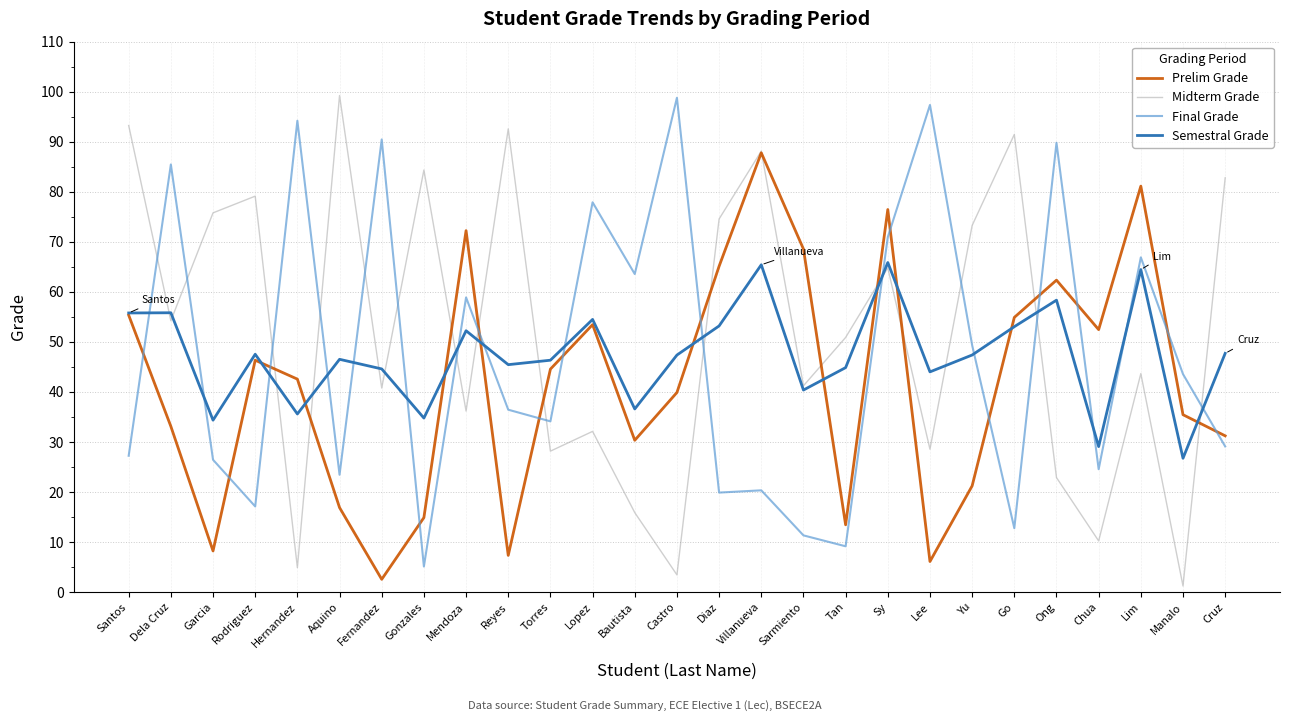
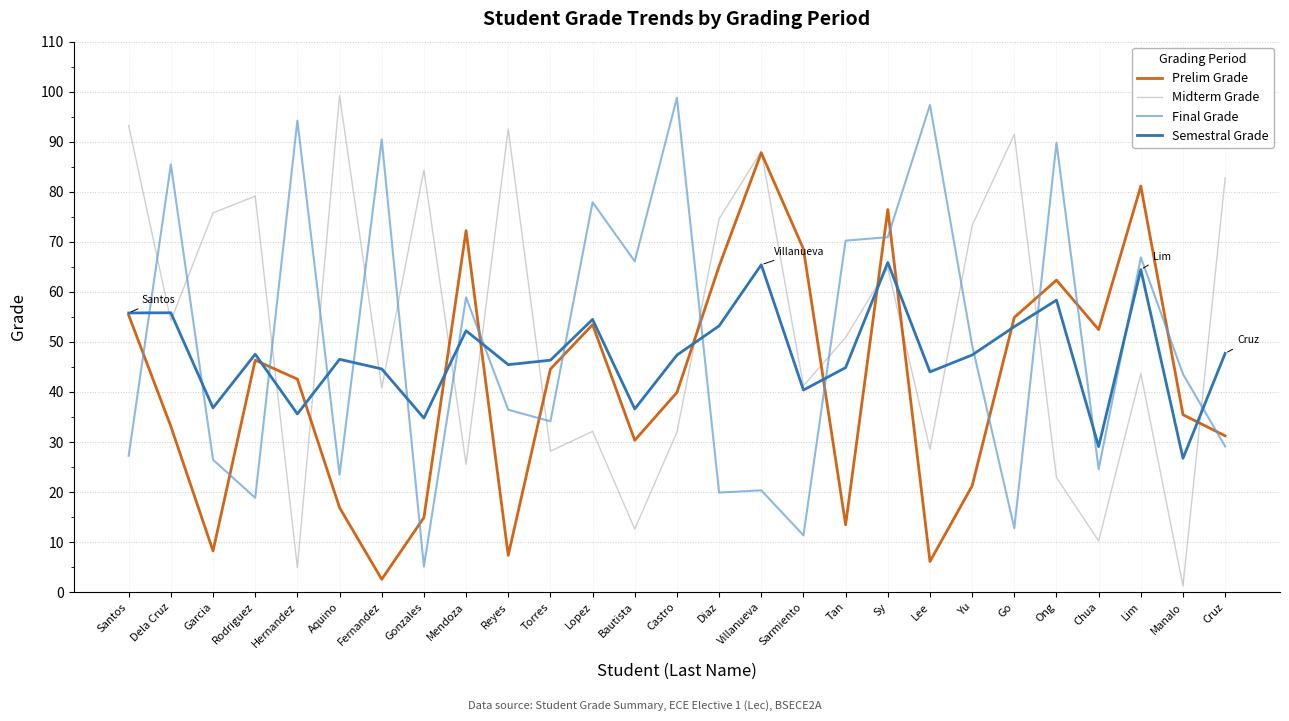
  {
    "Prelim Grade": {
      "Dela Cruz": 33,
      "Garcia": 8,
      "Rodriguez": 46,
      "Hernandez": 43,
      "Aquino": 17,
      "Fernandez": 3,
      "Gonzales": 15,
      "Mendoza": 72,
      "Reyes": 7,
      "Torres": 45,
      "Lopez": 53,
      "Bautista": 30,
      "Castro": 40,
      "Diaz": 65,
      "Sarmiento": 69,
      "Tan": 13,
      "Sy": 76,
      "Lee": 6,
      "Yu": 21,
      "Go": 55,
      "Ong": 62,
      "Chua": 52,
      "Lim": 81,
      "Manalo": 35,
      "Cruz": 31
    },
    "Midterm Grade": {
      "Santos": 93,
      "Dela Cruz": 54,
      "Garcia": 76,
      "Rodriguez": 79,
      "Hernandez": 5,
      "Aquino": 99,
      "Fernandez": 41,
      "Gonzales": 84,
-     "Mendoza": 36,
+     "Mendoza": 26,
      "Reyes": 93,
      "Torres": 28,
      "Lopez": 32,
-     "Bautista": 16,
-     "Castro": 3,
+     "Bautista": 13,
+     "Castro": 32,
      "Diaz": 75,
      "Sarmiento": 41,
      "Tan": 51,
      "Sy": 65,
      "Lee": 29,
      "Yu": 73,
      "Go": 91,
      "Ong": 23,
      "Chua": 10,
      "Lim": 44,
      "Manalo": 1,
      "Cruz": 83
    },
    "Final Grade": {
      "Santos": 27,
      "Dela Cruz": 85,
      "Garcia": 26,
-     "Rodriguez": 17,
+     "Rodriguez": 19,
      "Hernandez": 94,
      "Aquino": 23,
      "Fernandez": 90,
      "Gonzales": 5,
      "Mendoza": 59,
      "Reyes": 36,
      "Torres": 34,
      "Lopez": 78,
-     "Bautista": 64,
+     "Bautista": 66,
      "Castro": 99,
      "Diaz": 20,
      "Villanueva": 20,
      "Sarmiento": 11,
-     "Tan": 9,
+     "Tan": 70,
      "Sy": 71,
      "Lee": 97,
      "Yu": 49,
      "Go": 13,
      "Ong": 90,
      "Chua": 25,
      "Lim": 67,
      "Manalo": 44,
      "Cruz": 29
    },
    "Semestral Grade": {
      "Dela Cruz": 56,
-     "Garcia": 34,
+     "Garcia": 37,
      "Rodriguez": 48,
      "Hernandez": 36,
      "Aquino": 47,
      "Fernandez": 45,
      "Gonzales": 35,
      "Mendoza": 52,
      "Reyes": 45,
      "Torres": 46,
      "Lopez": 54,
      "Bautista": 37,
      "Castro": 47,
      "Diaz": 53,
      "Villanueva": 65,
      "Sarmiento": 40,
      "Tan": 45,
      "Sy": 66,
      "Lee": 44,
      "Yu": 47,
      "Go": 53,
      "Ong": 58,
      "Chua": 29,
      "Lim": 64,
      "Manalo": 27,
      "Cruz": 48
    }
  }
